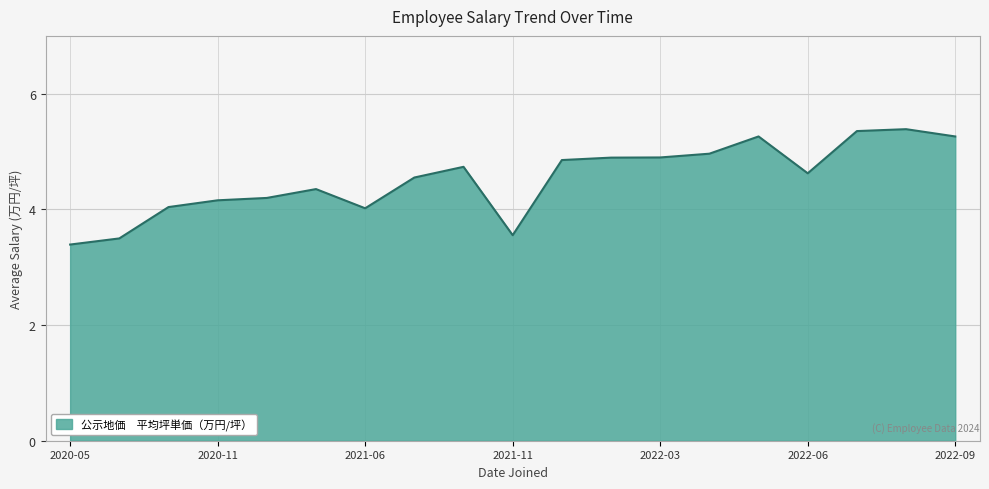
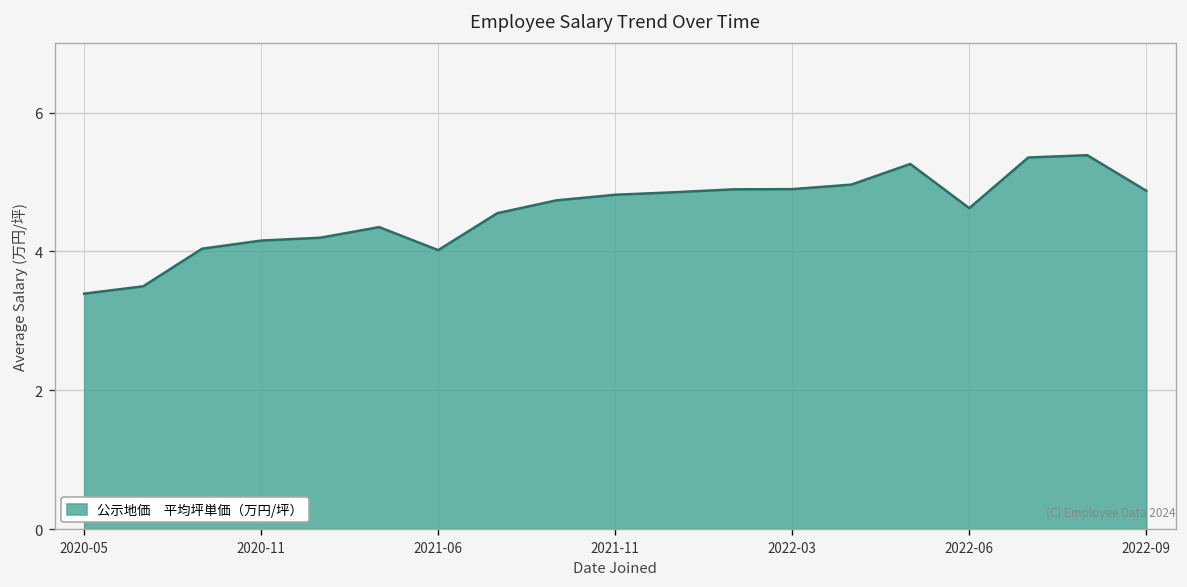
  {
    "2020-05": 3.4,
    "2020-11": 4.2,
    "2021-06": 4.0,
-   "2021-11": 3.6,
+   "2021-11": 4.8,
    "2022-03": 4.9,
    "2022-06": 4.6,
-   "2022-09": 5.3
+   "2022-09": 4.9
  }
